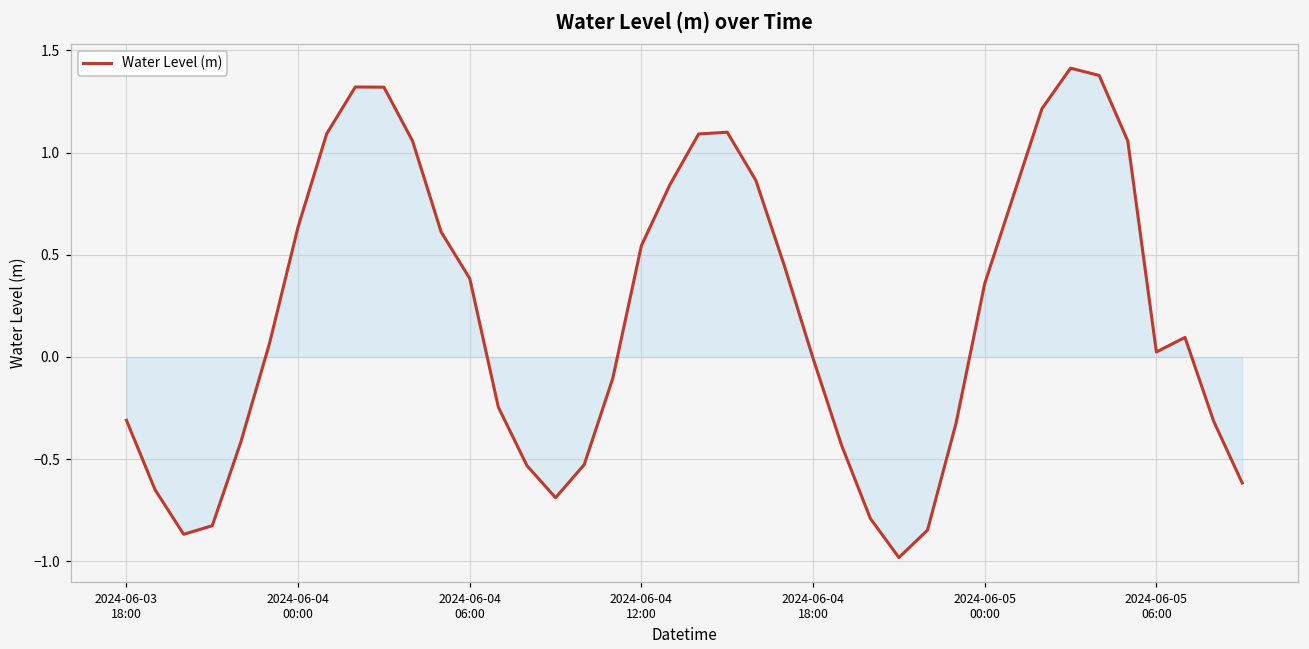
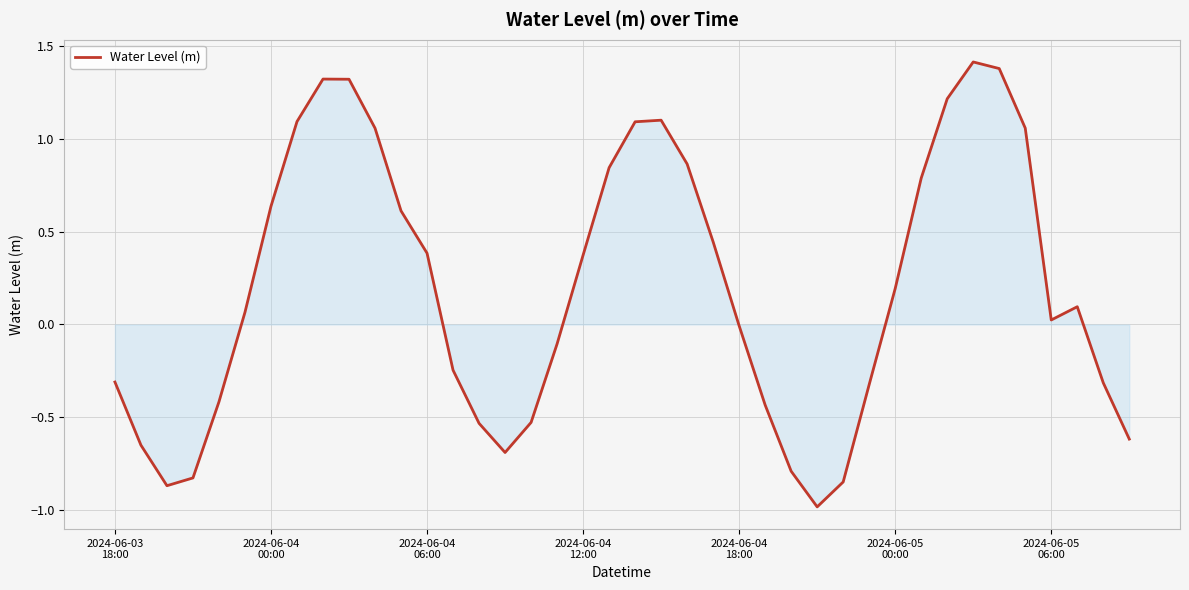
  {
    "Water Level (m)": {
      "2024-06-03 18:00": -0.31,
-     "2024-06-04 12:00": 0.54,
-     "2024-06-05 00:00": 0.36
+     "2024-06-04 12:00": 0.37,
+     "2024-06-05 00:00": 0.19
    }
  }
